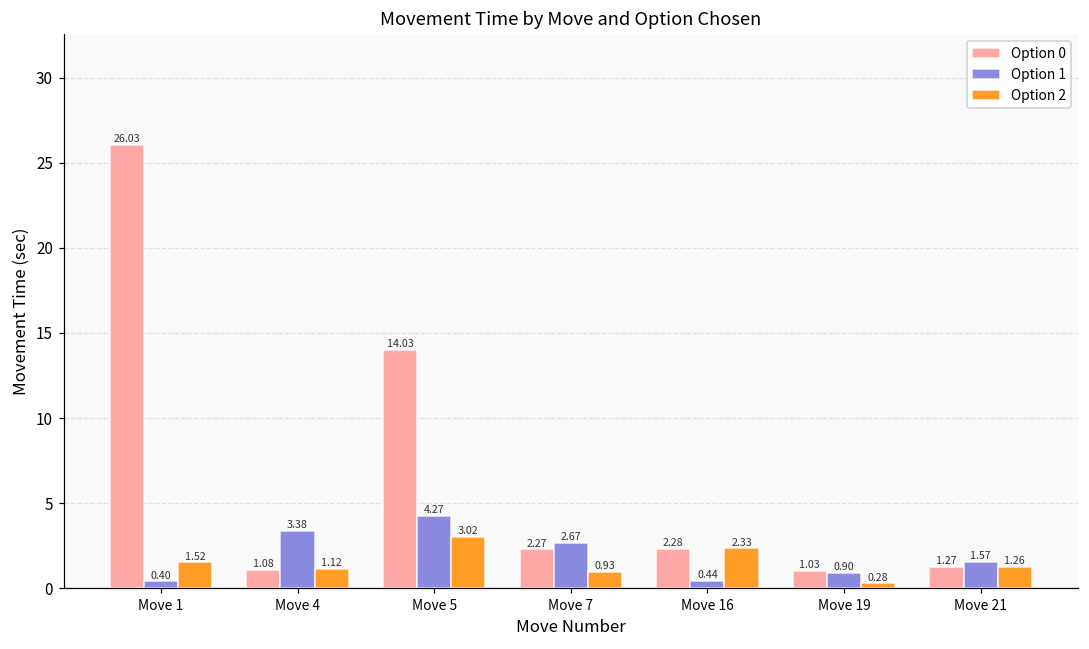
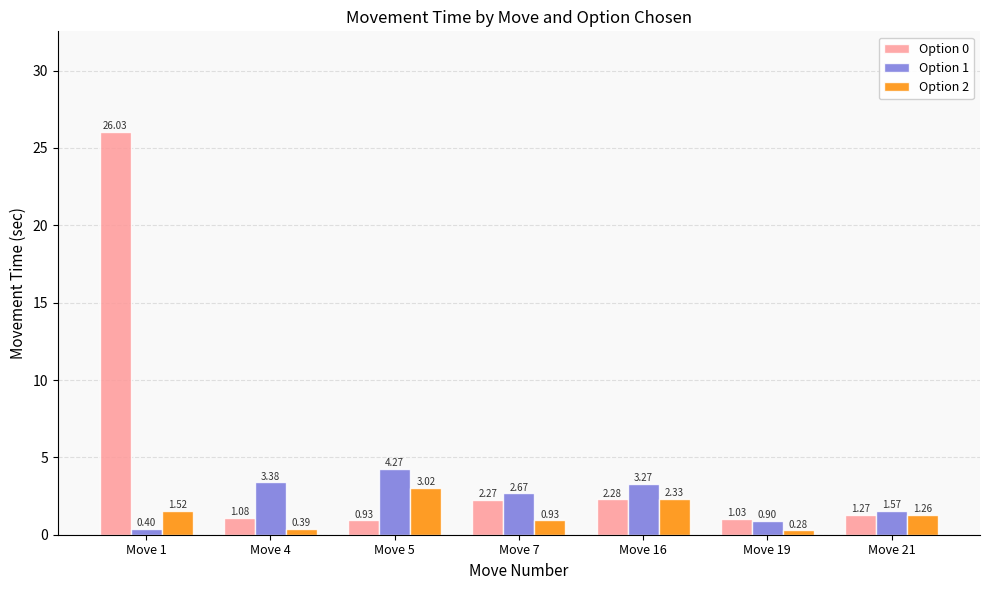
  {
    "Option 0": {
      "Move 1": 26.03,
      "Move 4": 1.08,
-     "Move 5": 14.03,
+     "Move 5": 0.93,
      "Move 7": 2.27,
      "Move 16": 2.28,
      "Move 19": 1.03,
      "Move 21": 1.27
    },
    "Option 1": {
      "Move 1": 0.40,
      "Move 4": 3.38,
      "Move 5": 4.27,
      "Move 7": 2.67,
-     "Move 16": 0.44,
+     "Move 16": 3.27,
      "Move 19": 0.90,
      "Move 21": 1.57
    },
    "Option 2": {
      "Move 1": 1.52,
-     "Move 4": 1.12,
+     "Move 4": 0.39,
      "Move 5": 3.02,
      "Move 7": 0.93,
      "Move 16": 2.33,
      "Move 19": 0.28,
      "Move 21": 1.26
    }
  }
